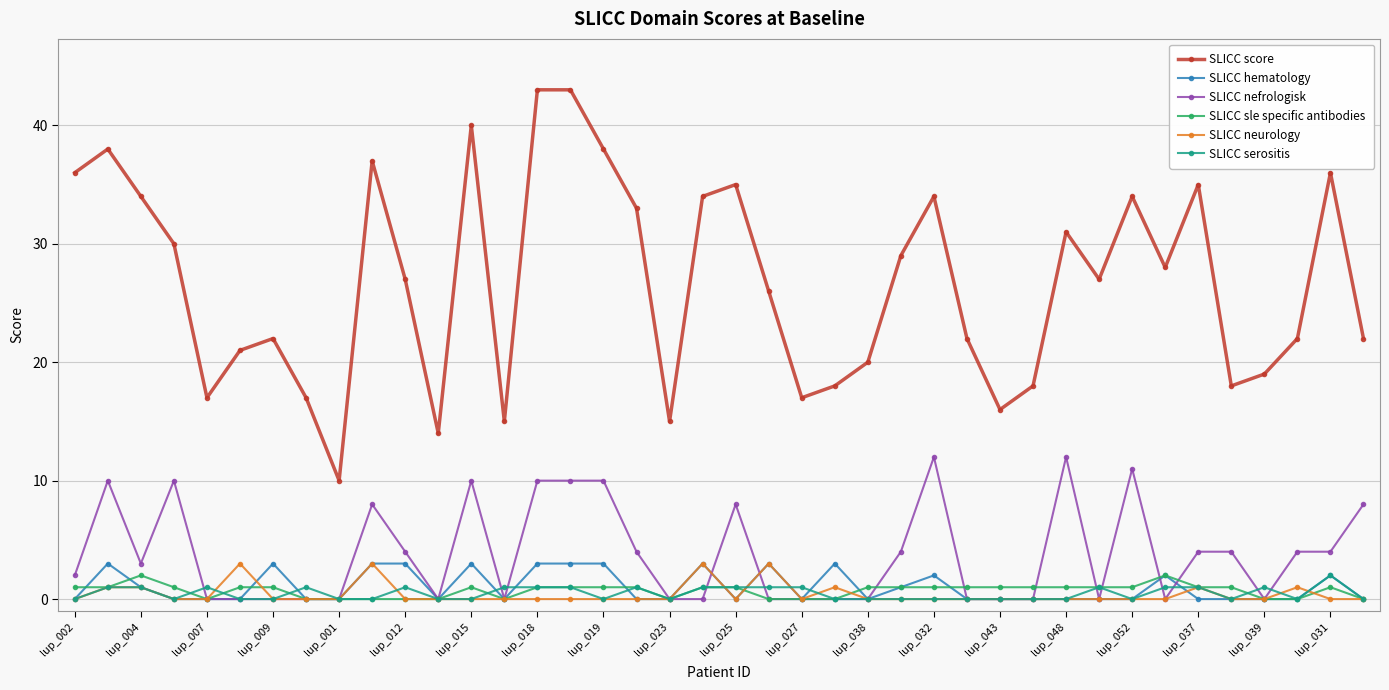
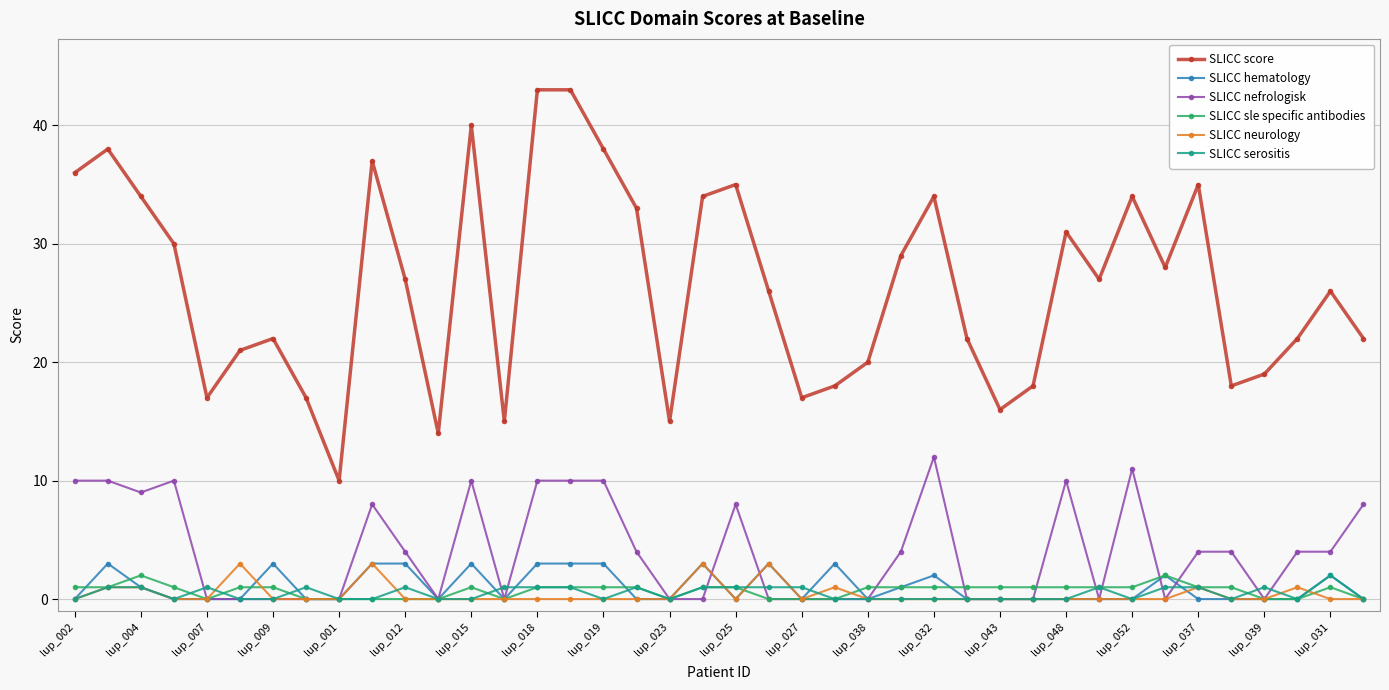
  {
    "SLICC score": {
      "lup_002": 36,
      "lup_004": 34,
      "lup_007": 17,
      "lup_009": 22,
      "lup_001": 10,
      "lup_012": 27,
      "lup_015": 40,
      "lup_018": 43,
      "lup_019": 38,
      "lup_023": 15,
      "lup_025": 35,
      "lup_027": 17,
      "lup_038": 20,
      "lup_032": 34,
      "lup_043": 16,
      "lup_048": 31,
      "lup_052": 34,
      "lup_037": 35,
      "lup_039": 19,
-     "lup_031": 36
+     "lup_031": 26
    },
    "SLICC hematology": {
      "lup_009": 3,
      "lup_012": 3,
      "lup_015": 3,
      "lup_018": 3,
      "lup_019": 3,
      "lup_032": 2,
      "lup_037": 0
    },
    "SLICC nefrologisk": {
-     "lup_002": 2,
-     "lup_004": 3,
+     "lup_002": 10,
+     "lup_004": 9,
      "lup_012": 4,
      "lup_015": 10,
      "lup_018": 10,
      "lup_019": 10,
      "lup_025": 8,
      "lup_032": 12,
-     "lup_048": 12,
+     "lup_048": 10,
      "lup_052": 11,
      "lup_037": 4,
      "lup_031": 4
    },
    "SLICC neurology": {
      "lup_018": 0,
      "lup_031": 0
    }
  }
